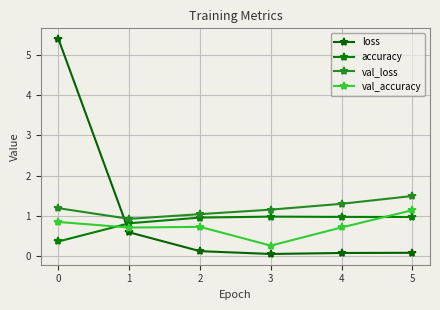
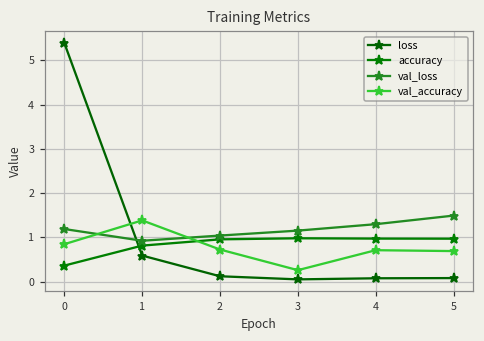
  {
    "val_accuracy": {
      "0": 0.8,
-     "1": 0.7,
+     "1": 1.4,
      "2": 0.7,
      "3": 0.3,
      "4": 0.7,
-     "5": 1.1
+     "5": 0.7
    }
  }
